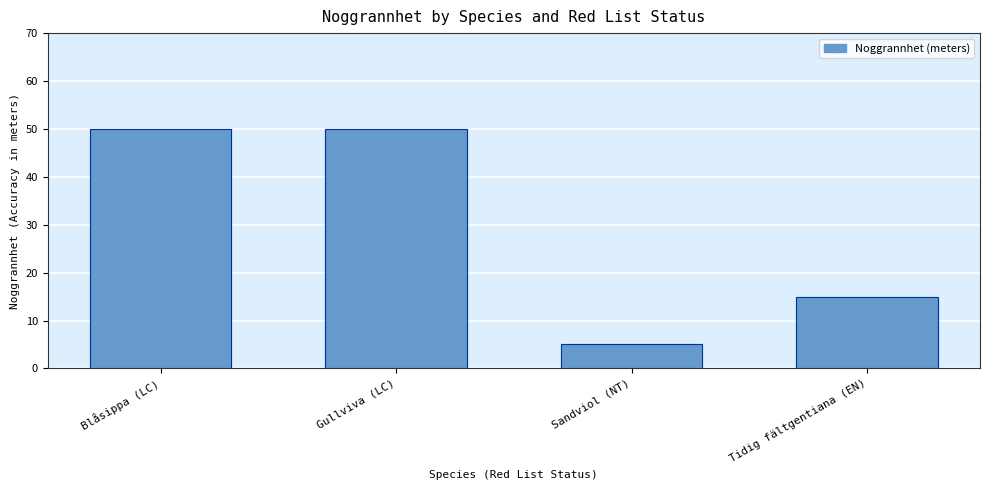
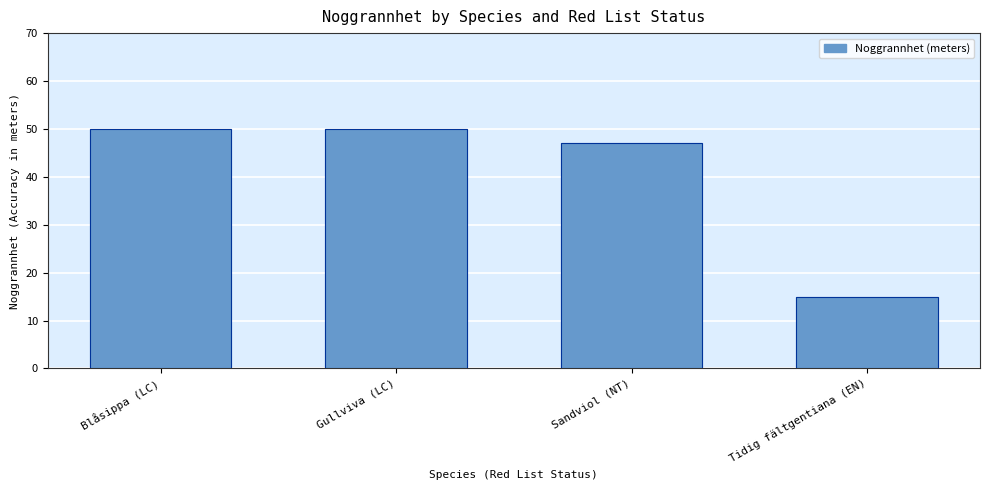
  {
    "Blåsippa (LC)": 50,
    "Gullviva (LC)": 50,
-   "Sandviol (NT)": 5,
+   "Sandviol (NT)": 47,
    "Tidig fältgentiana (EN)": 15
  }
